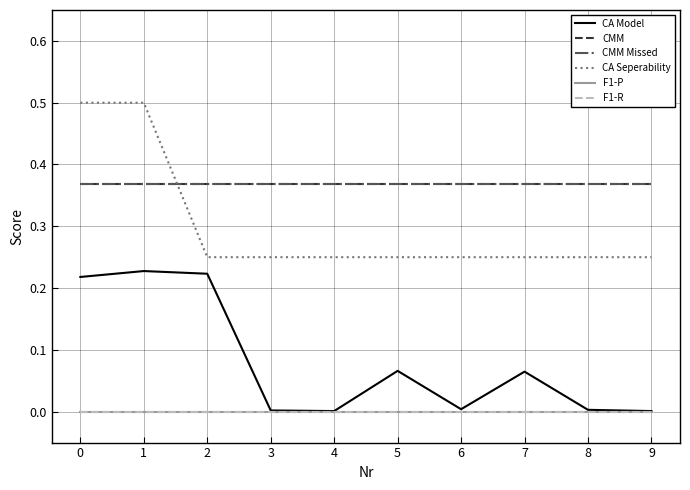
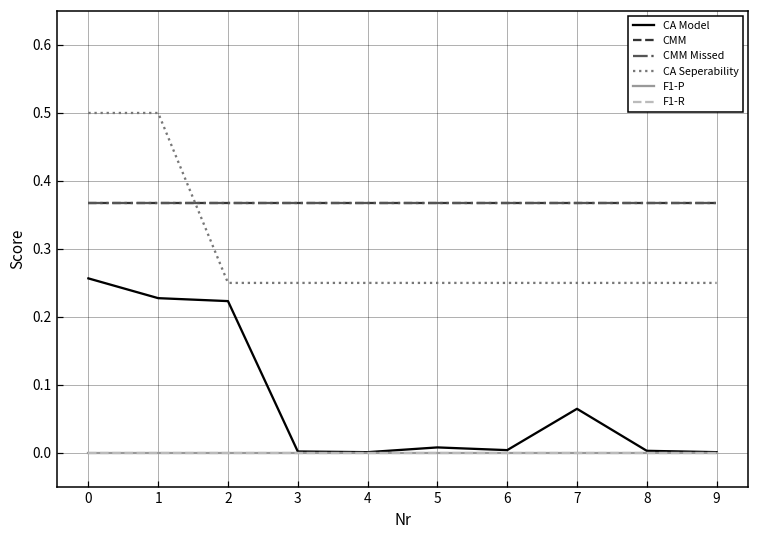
  {
    "CA Model": {
-     "0": 0.22,
+     "0": 0.26,
      "1": 0.23,
      "2": 0.22,
-     "5": 0.07,
+     "5": 0.01,
      "7": 0.06
    },
    "F1-R": {
      "0": 0.00,
      "1": 0.00,
      "2": 0.00,
      "5": 0.00,
      "7": 0.00
    }
  }
